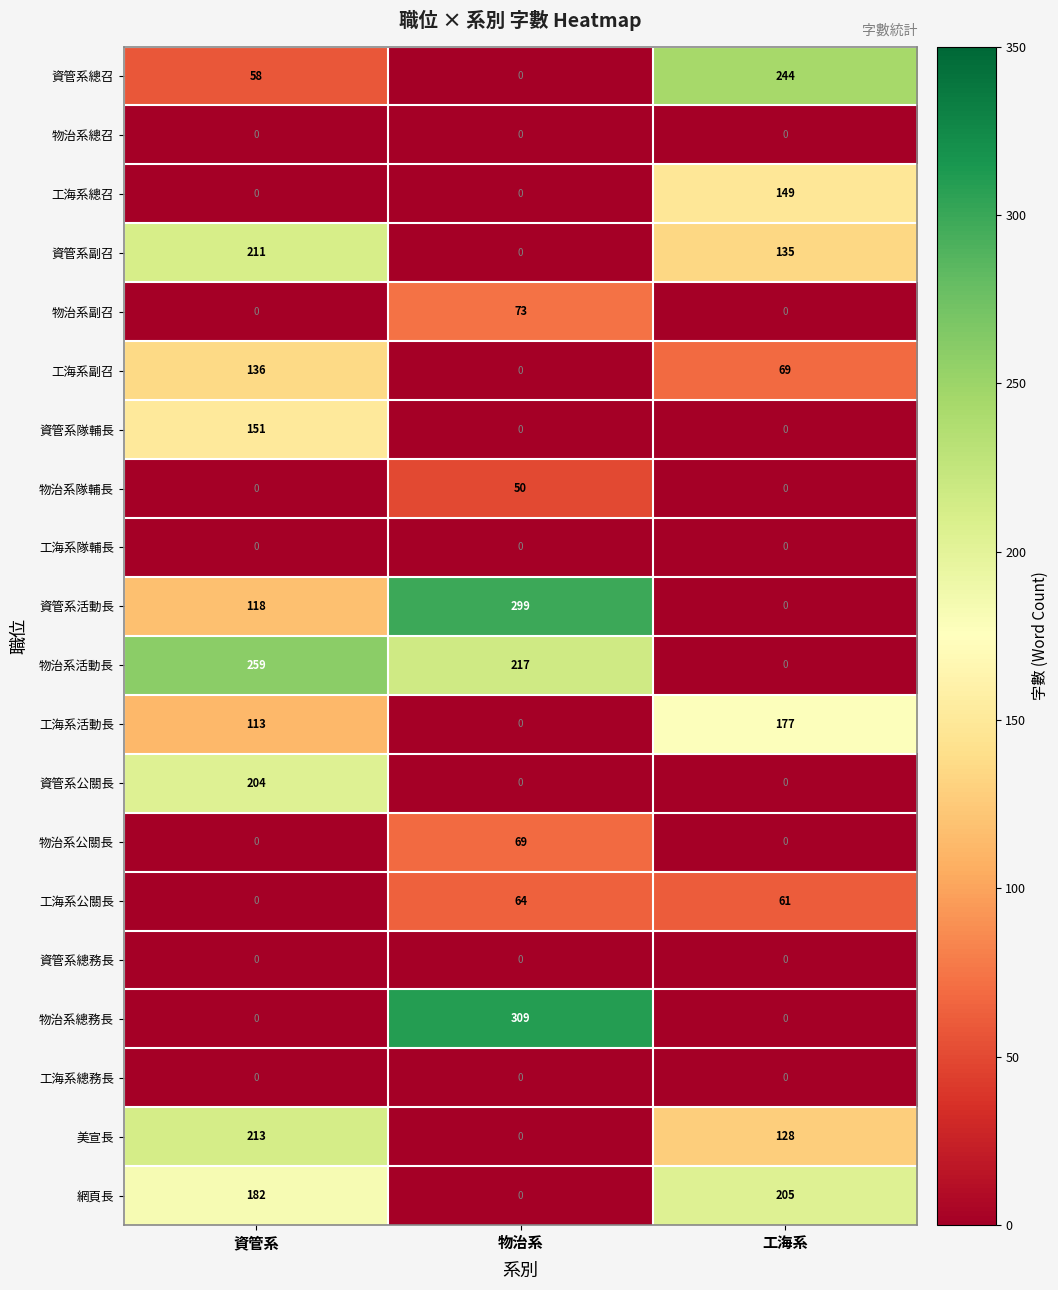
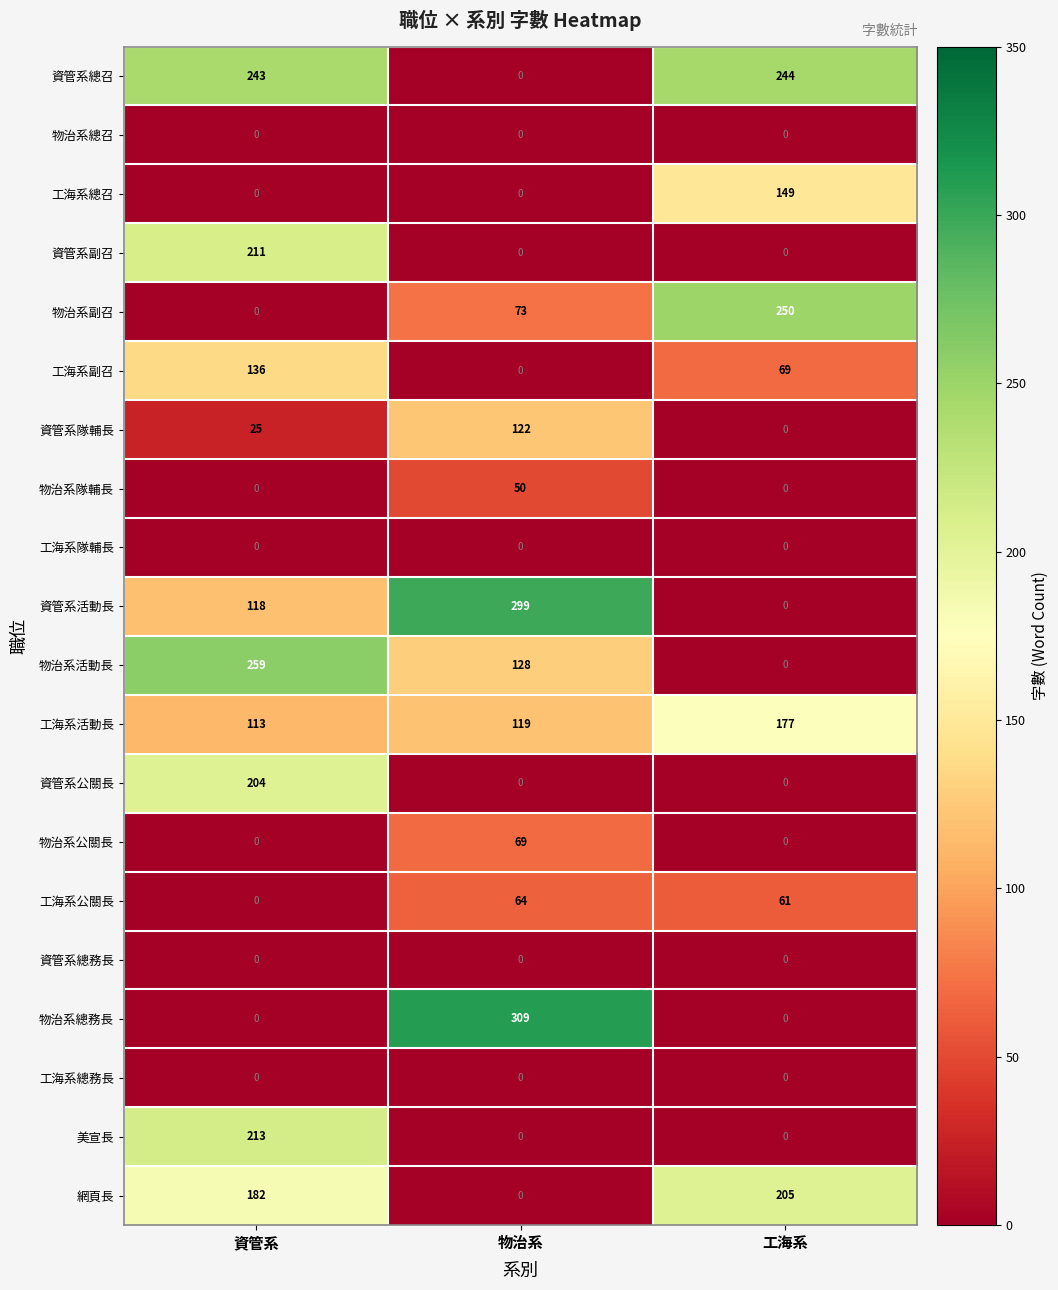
  {
    "資管系總召": {
-     "資管系": 58,
+     "資管系": 243,
      "物治系": 0,
      "工海系": 244
    },
    "物治系總召": {
      "資管系": 0,
      "物治系": 0,
      "工海系": 0
    },
    "工海系總召": {
      "資管系": 0,
      "物治系": 0,
      "工海系": 149
    },
    "資管系副召": {
      "資管系": 211,
      "物治系": 0,
-     "工海系": 135
+     "工海系": 0
    },
    "物治系副召": {
      "資管系": 0,
      "物治系": 73,
-     "工海系": 0
+     "工海系": 250
    },
    "工海系副召": {
      "資管系": 136,
      "物治系": 0,
      "工海系": 69
    },
    "資管系隊輔長": {
-     "資管系": 151,
-     "物治系": 0,
+     "資管系": 25,
+     "物治系": 122,
      "工海系": 0
    },
    "物治系隊輔長": {
      "資管系": 0,
      "物治系": 50,
      "工海系": 0
    },
    "工海系隊輔長": {
      "資管系": 0,
      "物治系": 0,
      "工海系": 0
    },
    "資管系活動長": {
      "資管系": 118,
      "物治系": 299,
      "工海系": 0
    },
    "物治系活動長": {
      "資管系": 259,
-     "物治系": 217,
+     "物治系": 128,
      "工海系": 0
    },
    "工海系活動長": {
      "資管系": 113,
-     "物治系": 0,
+     "物治系": 119,
      "工海系": 177
    },
    "資管系公關長": {
      "資管系": 204,
      "物治系": 0,
      "工海系": 0
    },
    "物治系公關長": {
      "資管系": 0,
      "物治系": 69,
      "工海系": 0
    },
    "工海系公關長": {
      "資管系": 0,
      "物治系": 64,
      "工海系": 61
    },
    "資管系總務長": {
      "資管系": 0,
      "物治系": 0,
      "工海系": 0
    },
    "物治系總務長": {
      "資管系": 0,
      "物治系": 309,
      "工海系": 0
    },
    "工海系總務長": {
      "資管系": 0,
      "物治系": 0,
      "工海系": 0
    },
    "美宣長": {
      "資管系": 213,
      "物治系": 0,
-     "工海系": 128
+     "工海系": 0
    },
    "網頁長": {
      "資管系": 182,
      "物治系": 0,
      "工海系": 205
    }
  }
